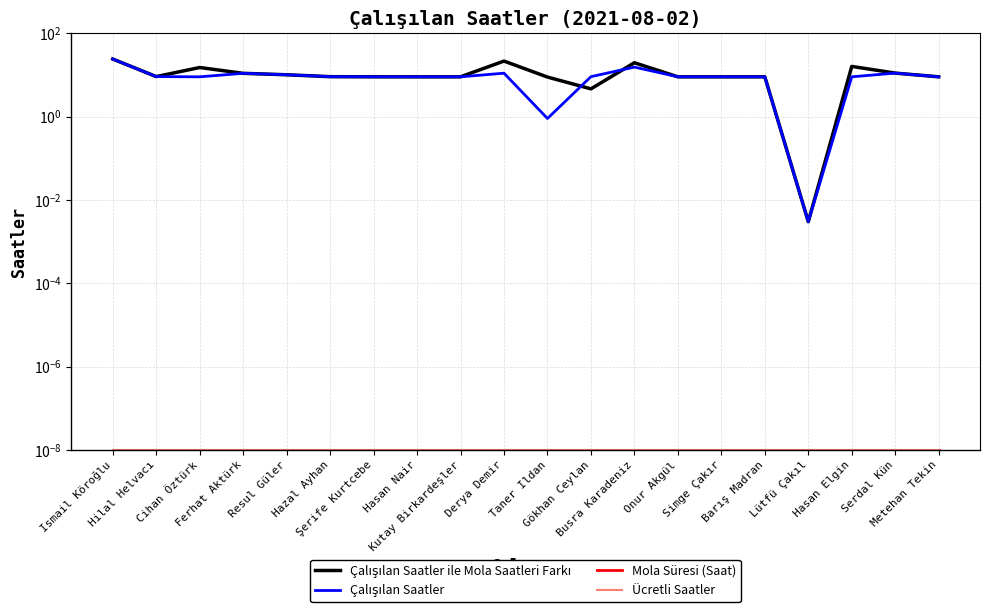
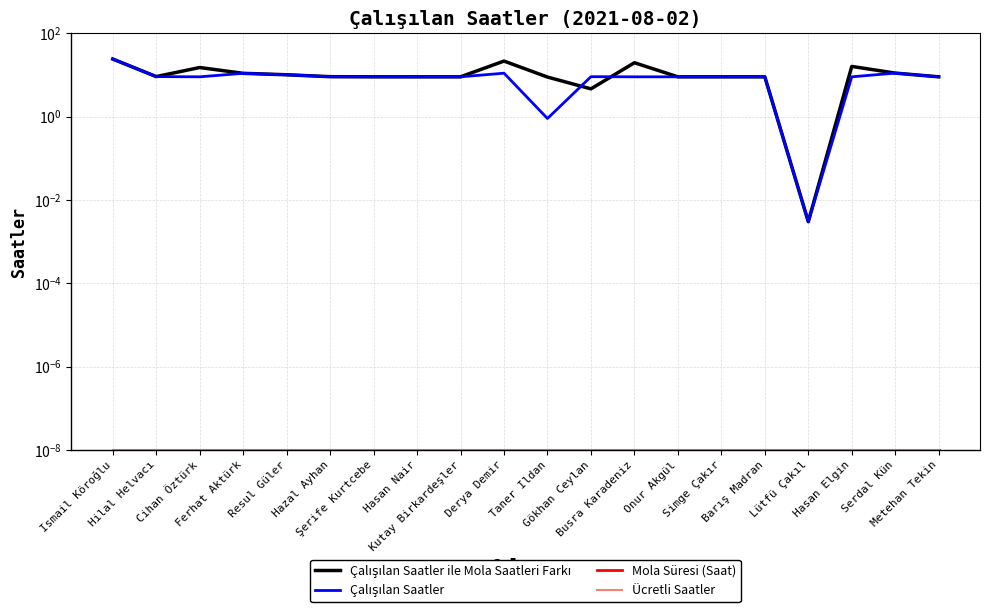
  {
    "Çalışılan Saatler ile Mola Saatleri Farkı": {
      "Cihan Öztürk": 15,
      "Derya Demir": 20,
      "Taner Ildan": 9,
      "Gökhan Ceylan": 5,
      "Busra Karadeniz": 20,
      "Hasan Elgin": 16
    },
    "Çalışılan Saatler": {
      "Cihan Öztürk": 9,
      "Derya Demir": 11,
      "Taner Ildan": 1,
      "Gökhan Ceylan": 9,
-     "Busra Karadeniz": 15,
+     "Busra Karadeniz": 9,
      "Hasan Elgin": 9
    },
    "Ücretli Saatler": {
      "Ismail Köroğlu": 0.000000010,
      "Hilal Helvacı": 0.000000010,
      "Cihan Öztürk": 0.000000010,
      "Ferhat Aktürk": 0.000000010,
      "Resul Güler": 0.000000010,
      "Hazal Ayhan": 0.000000010,
      "Şerife Kurtcebe": 0.000000010,
      "Hasan Nair": 0.000000010,
      "Kutay Birkardeşler": 0.000000010,
      "Derya Demir": 0.000000010,
      "Taner Ildan": 0.000000010,
      "Gökhan Ceylan": 0.000000010,
      "Busra Karadeniz": 0.000000010,
      "Onur Akgül": 0.000000010,
      "Simge Çakır": 0.000000010,
      "Barış Madran": 0.000000010,
      "Lütfü Çakıl": 0.000000010,
      "Hasan Elgin": 0.000000010,
      "Serdal Kün": 0.000000010,
      "Metehan Tekin": 0.000000010
    }
  }
